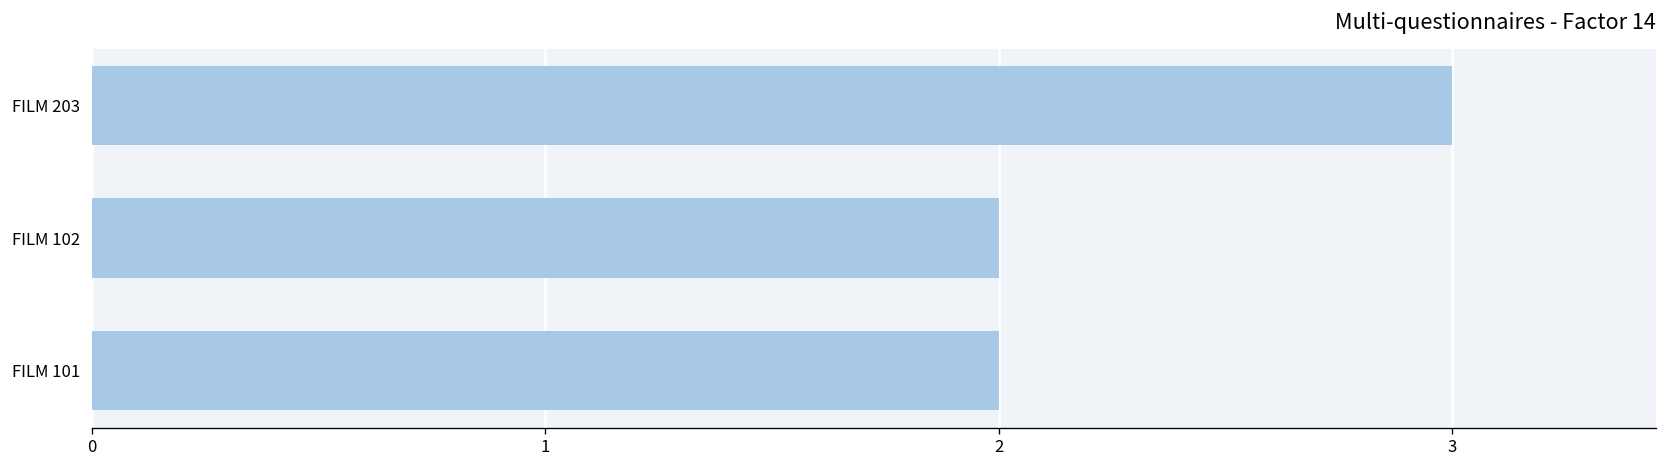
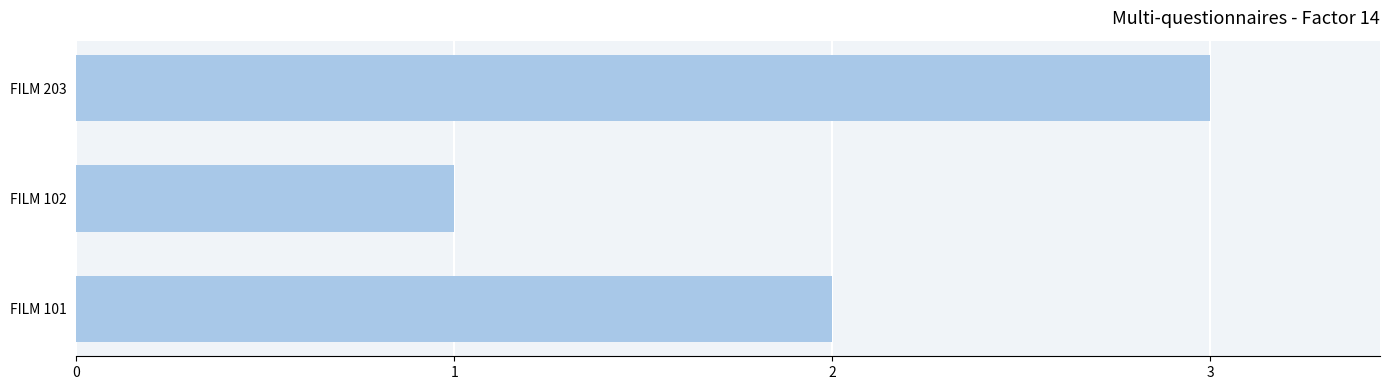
  {
    "FILM 203": 3,
-   "FILM 102": 2,
+   "FILM 102": 1,
    "FILM 101": 2
  }
